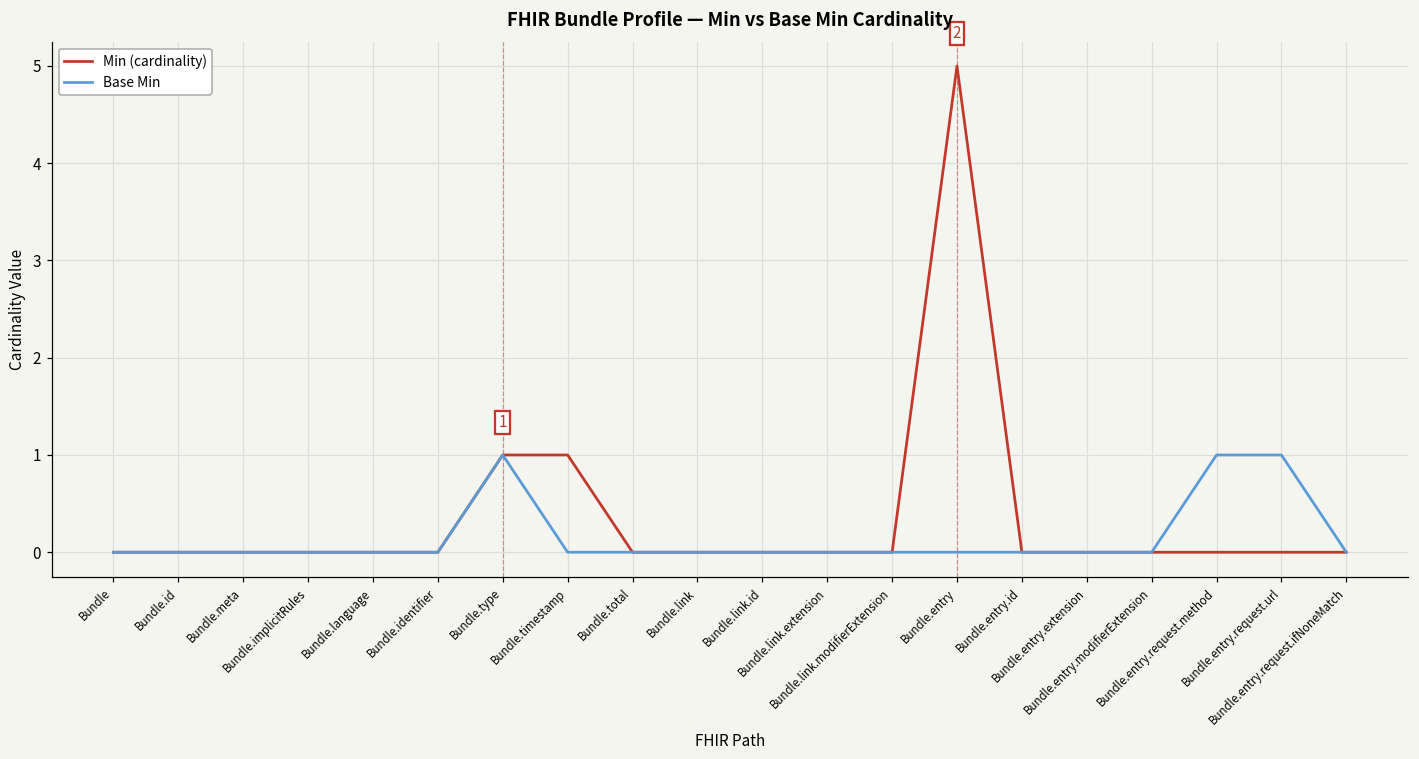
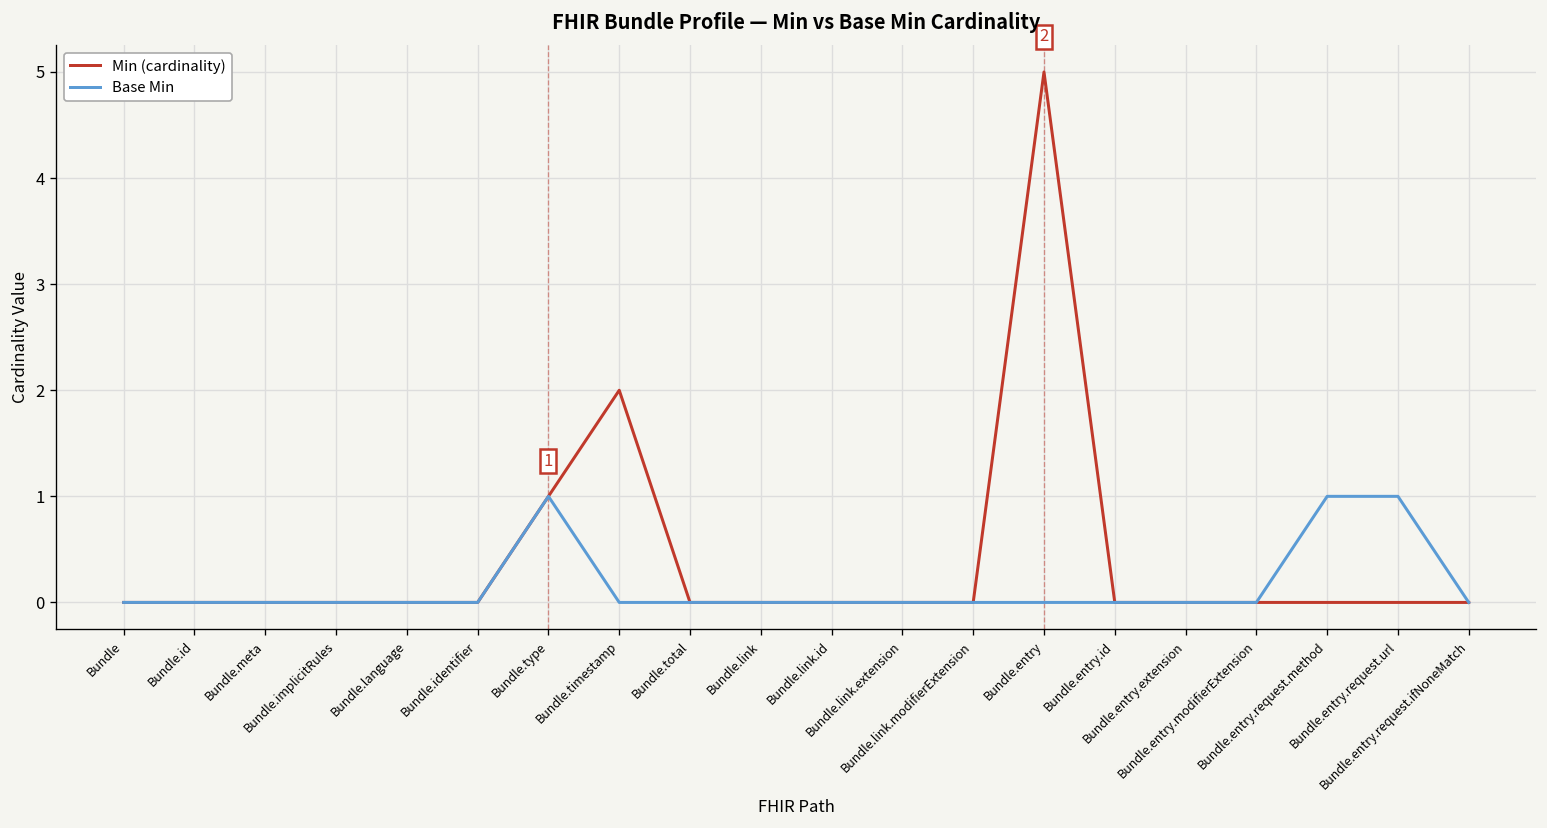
  {
    "Min (cardinality)": {
-     "Bundle.timestamp": 1,
+     "Bundle.timestamp": 2,
      "Bundle.entry.request.method": 0,
      "Bundle.entry.request.url": 0
    },
    "Base Min": {
      "Bundle.timestamp": 0,
      "Bundle.entry": 0,
      "Bundle.entry.request.method": 1,
      "Bundle.entry.request.url": 1
    }
  }
